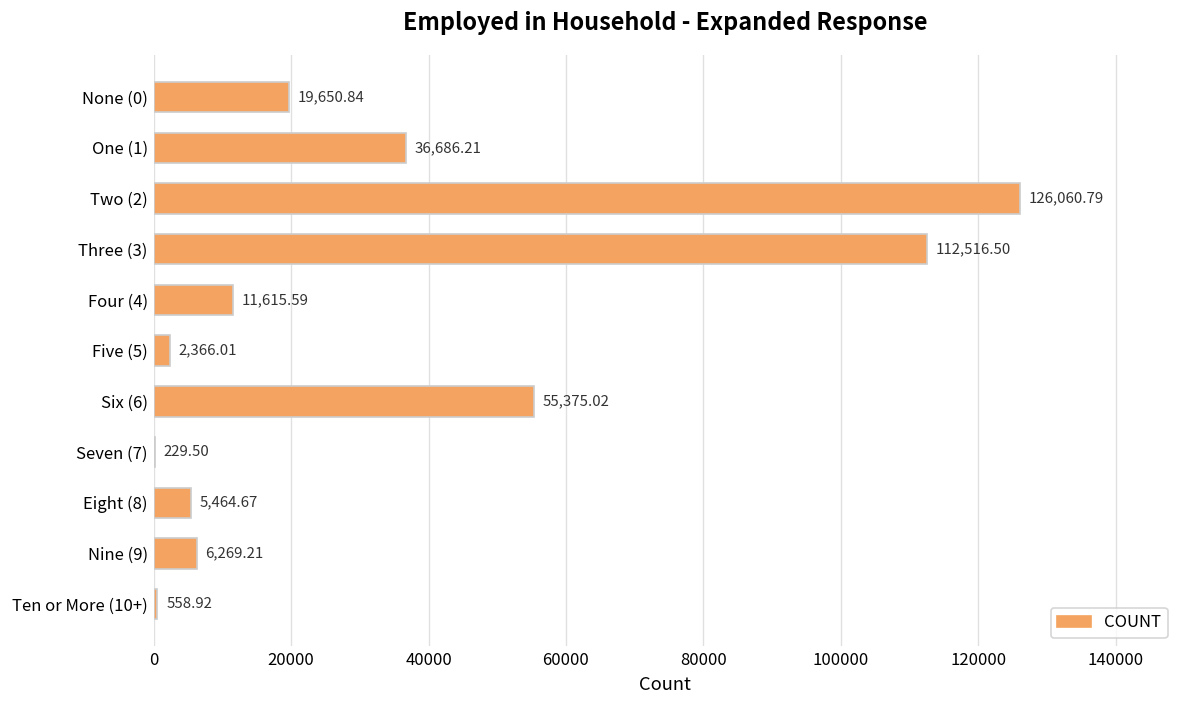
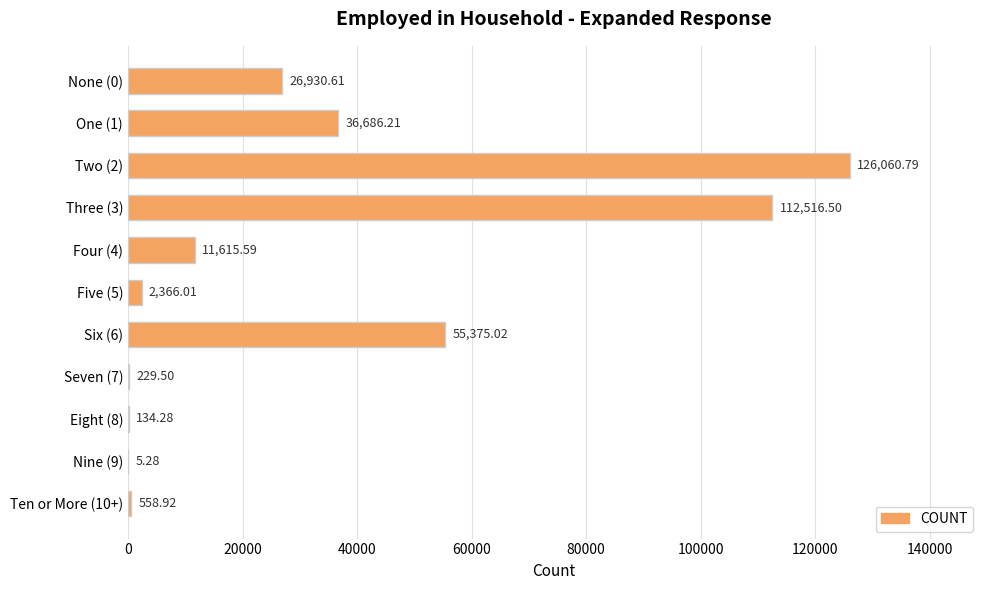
  {
-   "None (0)": "19,650.84",
+   "None (0)": "26,930.61",
    "One (1)": "36,686.21",
    "Two (2)": "126,060.79",
    "Three (3)": "112,516.50",
    "Four (4)": "11,615.59",
    "Five (5)": "2,366.01",
    "Six (6)": "55,375.02",
    "Seven (7)": "229.50",
-   "Eight (8)": "5,464.67",
-   "Nine (9)": "6,269.21",
+   "Eight (8)": "134.28",
+   "Nine (9)": "5.28",
    "Ten or More (10+)": "558.92"
  }
